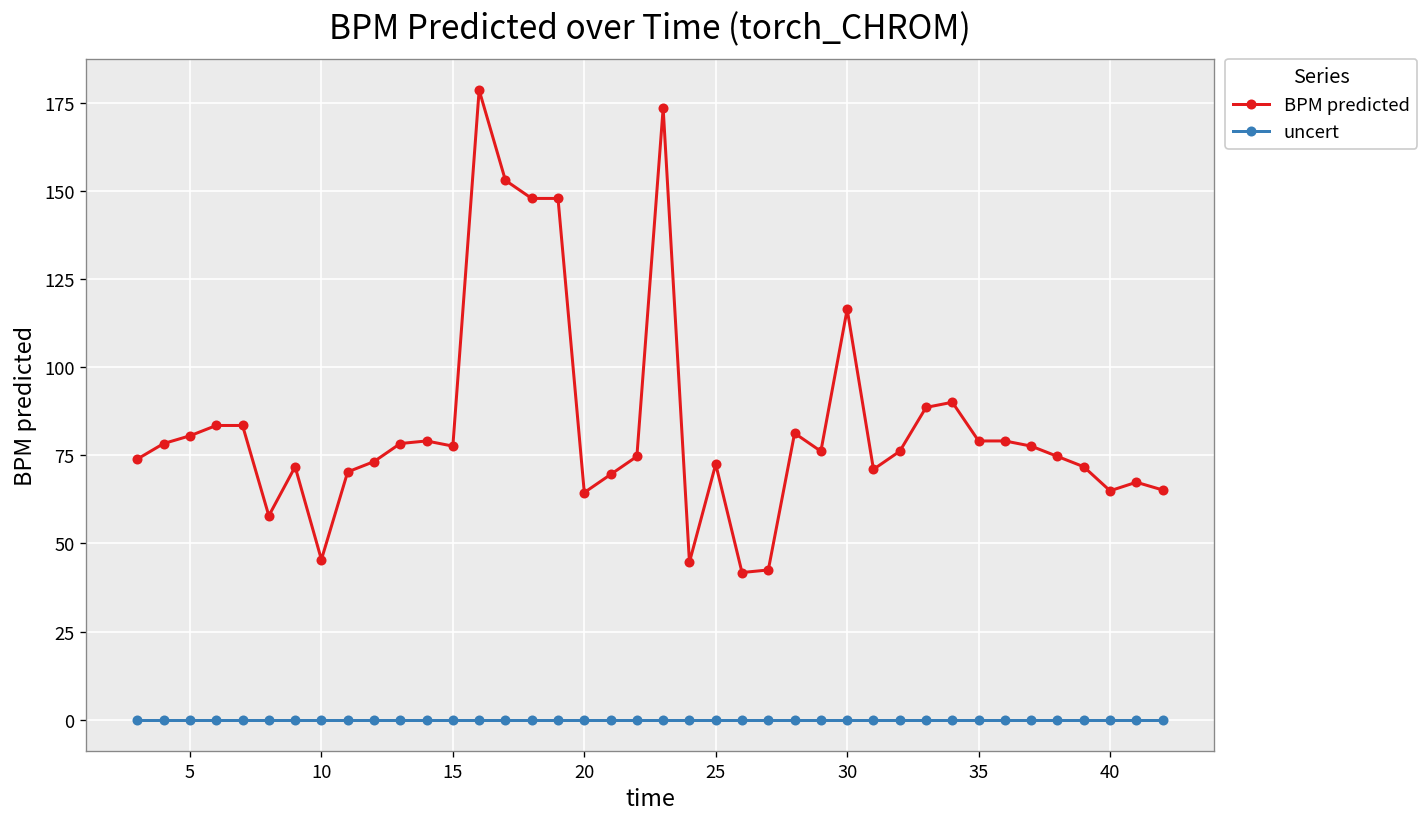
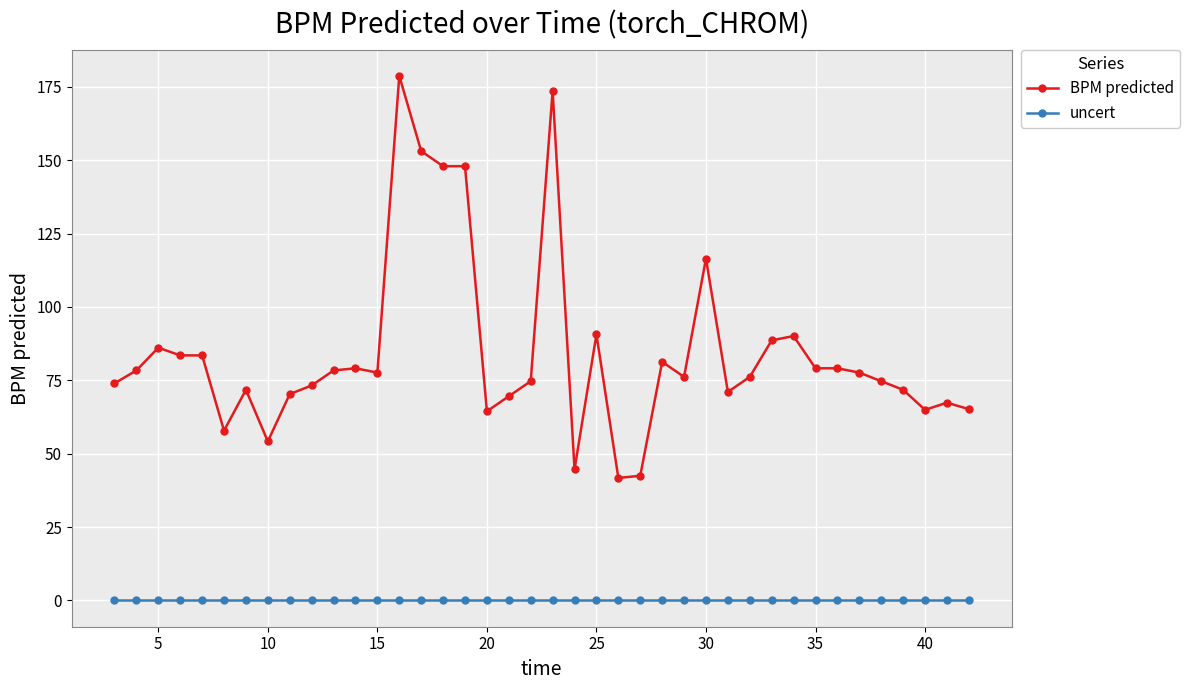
  {
    "BPM predicted": {
-     "5": 81,
-     "10": 45,
+     "5": 86,
+     "10": 54,
      "15": 78,
      "20": 64,
-     "25": 73,
+     "25": 91,
      "30": 116,
      "35": 79,
      "40": 65
    },
    "uncert": {
      "5": 0,
      "10": 0,
      "15": 0,
      "20": 0,
      "25": 0,
      "30": 0,
      "35": 0,
      "40": 0
    }
  }
